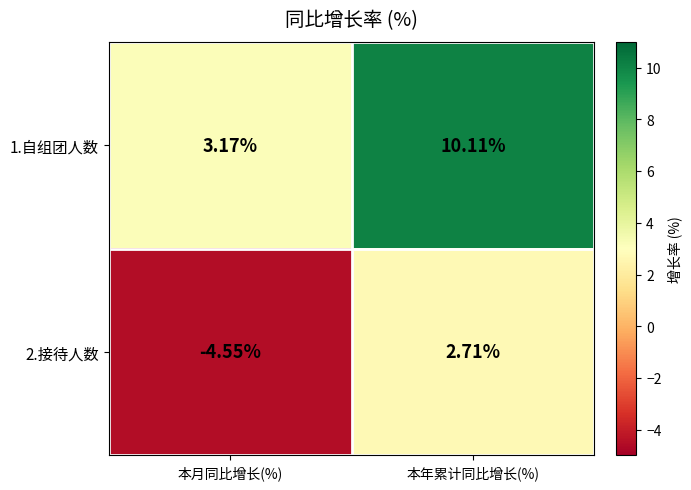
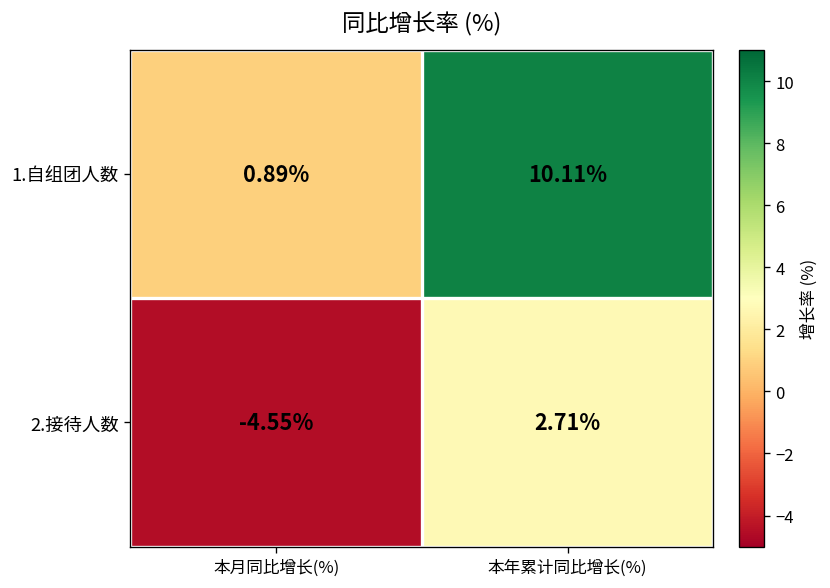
  {
    "1.自组团人数": {
-     "本月同比增长(%)": "3.17%",
+     "本月同比增长(%)": "0.89%",
      "本年累计同比增长(%)": "10.11%"
    },
    "2.接待人数": {
      "本月同比增长(%)": "-4.55%",
      "本年累计同比增长(%)": "2.71%"
    }
  }
